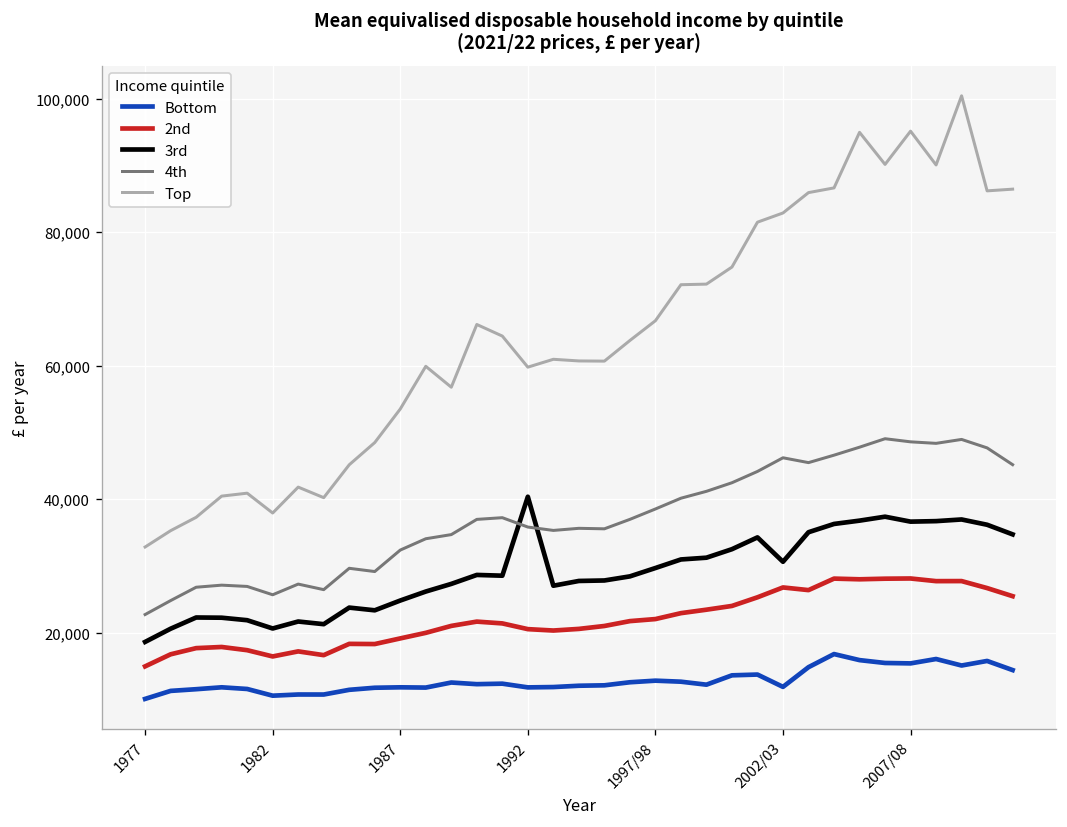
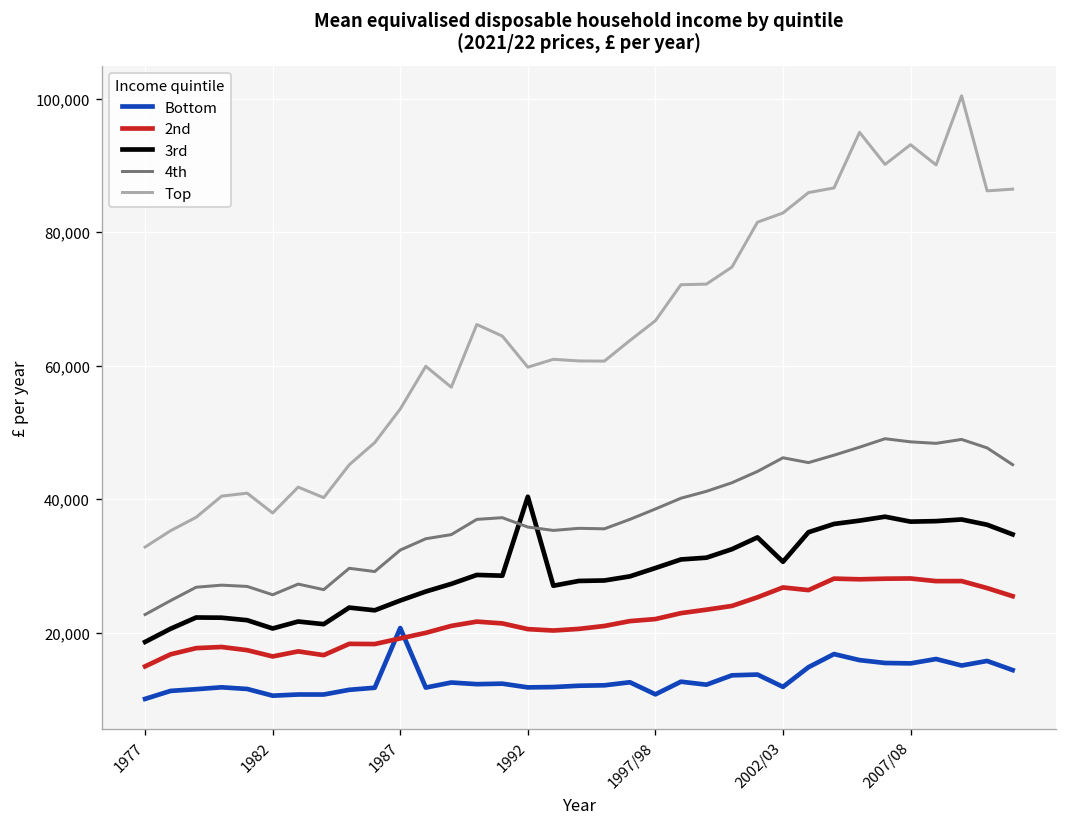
  {
    "Bottom": {
      "1977": "10,000",
      "1982": "11,000",
-     "1987": "12,000",
+     "1987": "21,000",
      "1992": "12,000",
-     "1997/98": "13,000",
+     "1997/98": "11,000",
      "2002/03": "12,000",
      "2007/08": "15,000"
    },
    "2nd": {
      "1977": "15,000",
      "1982": "16,000",
      "1987": "19,000",
      "1992": "21,000",
      "1997/98": "22,000",
      "2002/03": "27,000",
      "2007/08": "28,000"
    },
    "3rd": {
      "1977": "19,000",
      "1982": "21,000",
      "1987": "25,000",
      "1992": "40,000",
      "1997/98": "30,000",
      "2002/03": "31,000",
      "2007/08": "37,000"
    },
    "4th": {
      "1977": "23,000",
      "1982": "26,000",
      "1987": "32,000",
      "1992": "36,000",
      "1997/98": "39,000",
      "2002/03": "46,000",
      "2007/08": "49,000"
    },
    "Top": {
      "1977": "33,000",
      "1982": "38,000",
      "1987": "54,000",
      "1992": "60,000",
      "1997/98": "67,000",
      "2002/03": "83,000",
-     "2007/08": "95,000"
+     "2007/08": "93,000"
    }
  }
